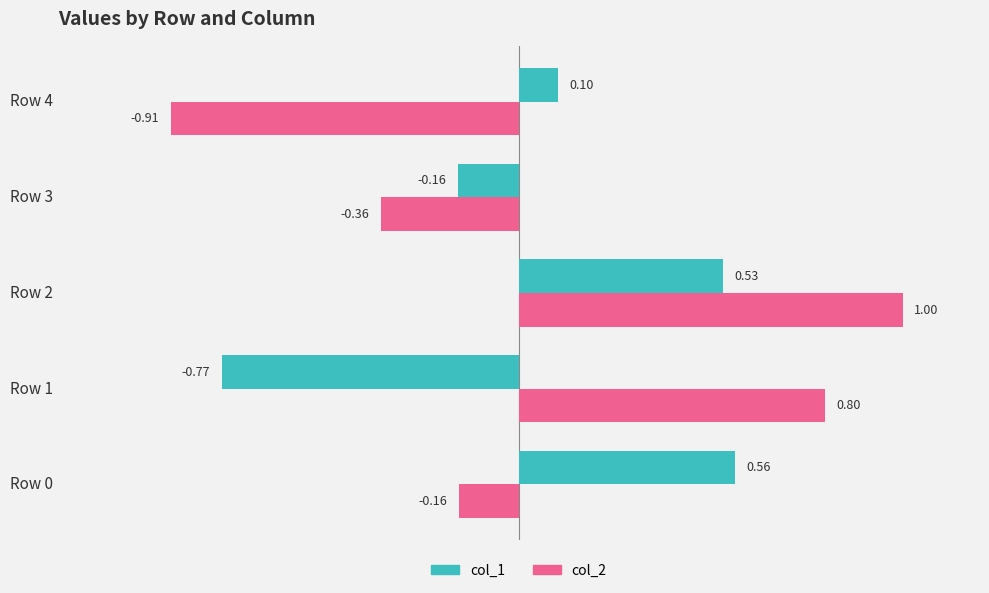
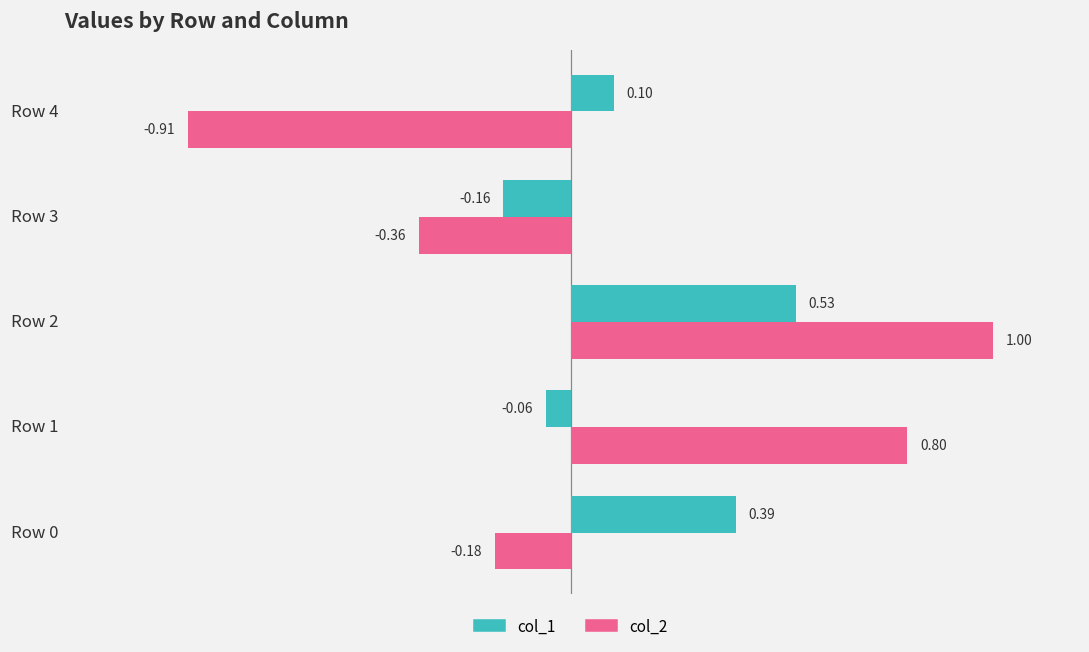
  {
    "col_1": {
      "Row 4": 0.10,
      "Row 3": -0.16,
      "Row 2": 0.53,
-     "Row 1": -0.77,
-     "Row 0": 0.56
+     "Row 1": -0.06,
+     "Row 0": 0.39
    },
    "col_2": {
      "Row 4": -0.91,
      "Row 3": -0.36,
      "Row 2": 1.00,
      "Row 1": 0.80,
-     "Row 0": -0.16
+     "Row 0": -0.18
    }
  }
